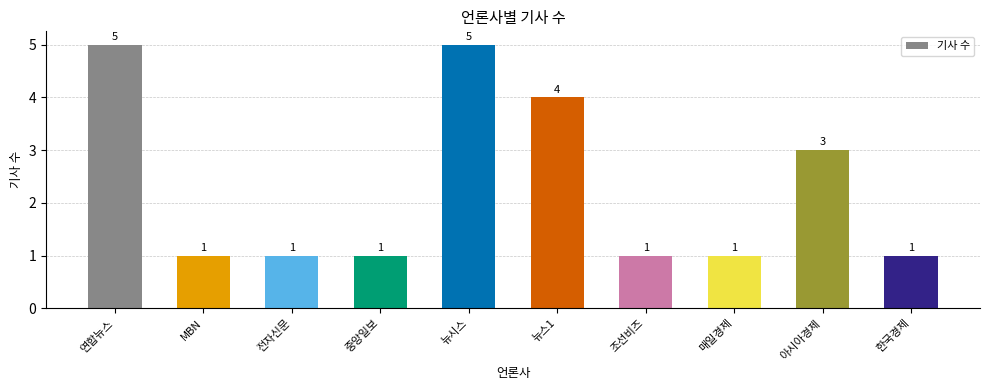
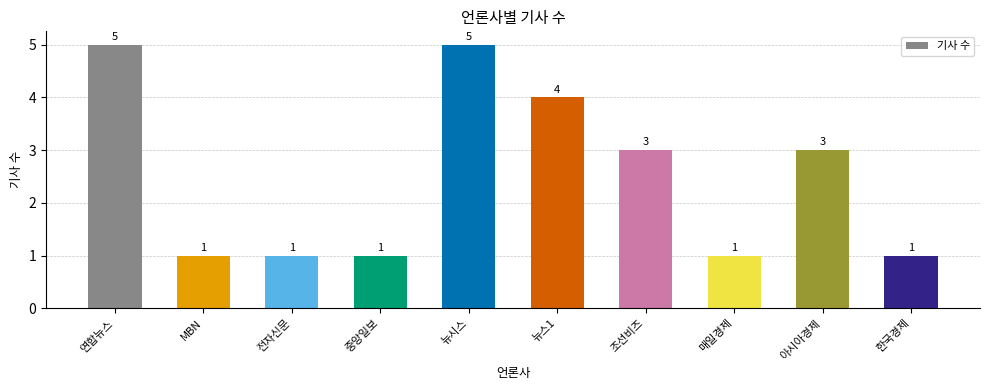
  {
    "연합뉴스": 5,
    "MBN": 1,
    "전자신문": 1,
    "중앙일보": 1,
    "뉴시스": 5,
    "뉴스1": 4,
-   "조선비즈": 1,
+   "조선비즈": 3,
    "매일경제": 1,
    "아시아경제": 3,
    "한국경제": 1
  }
